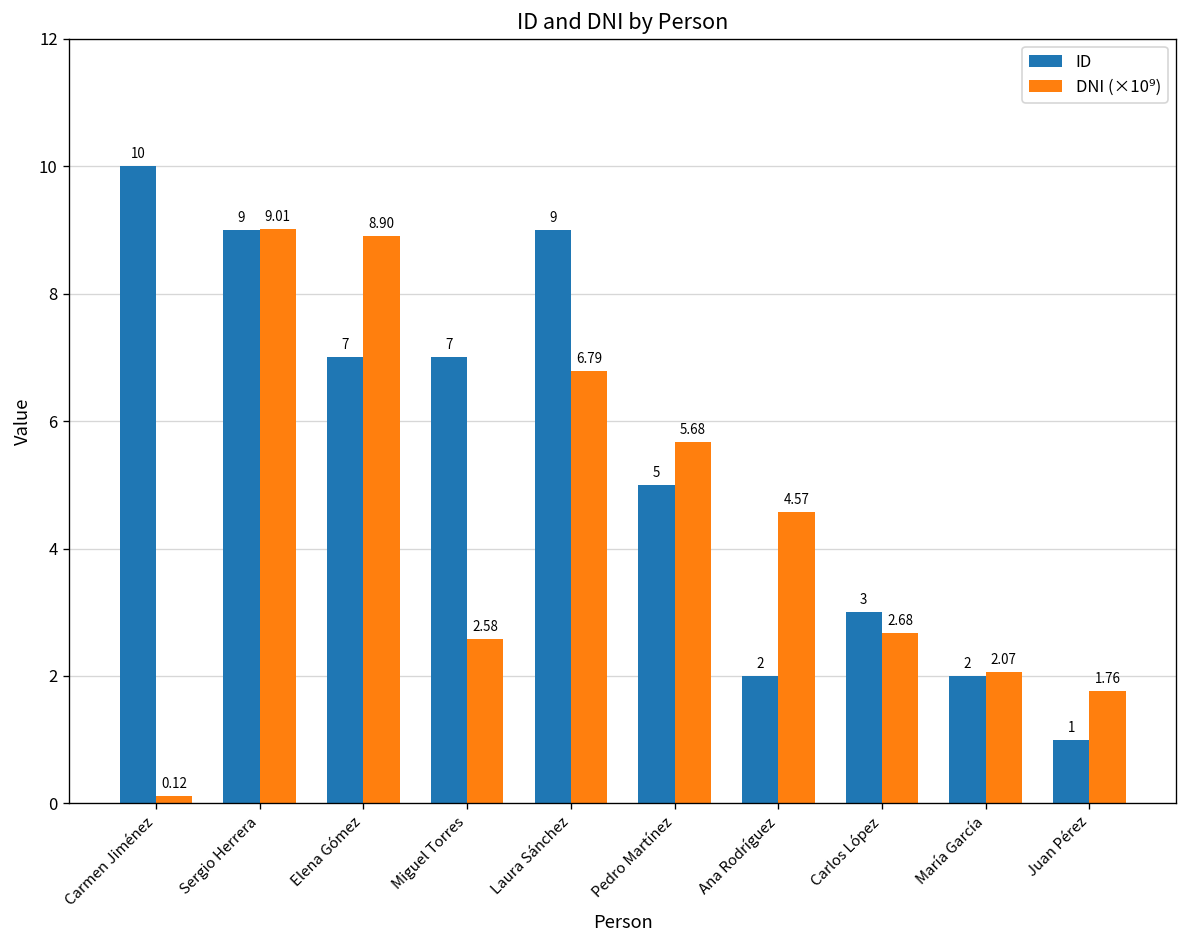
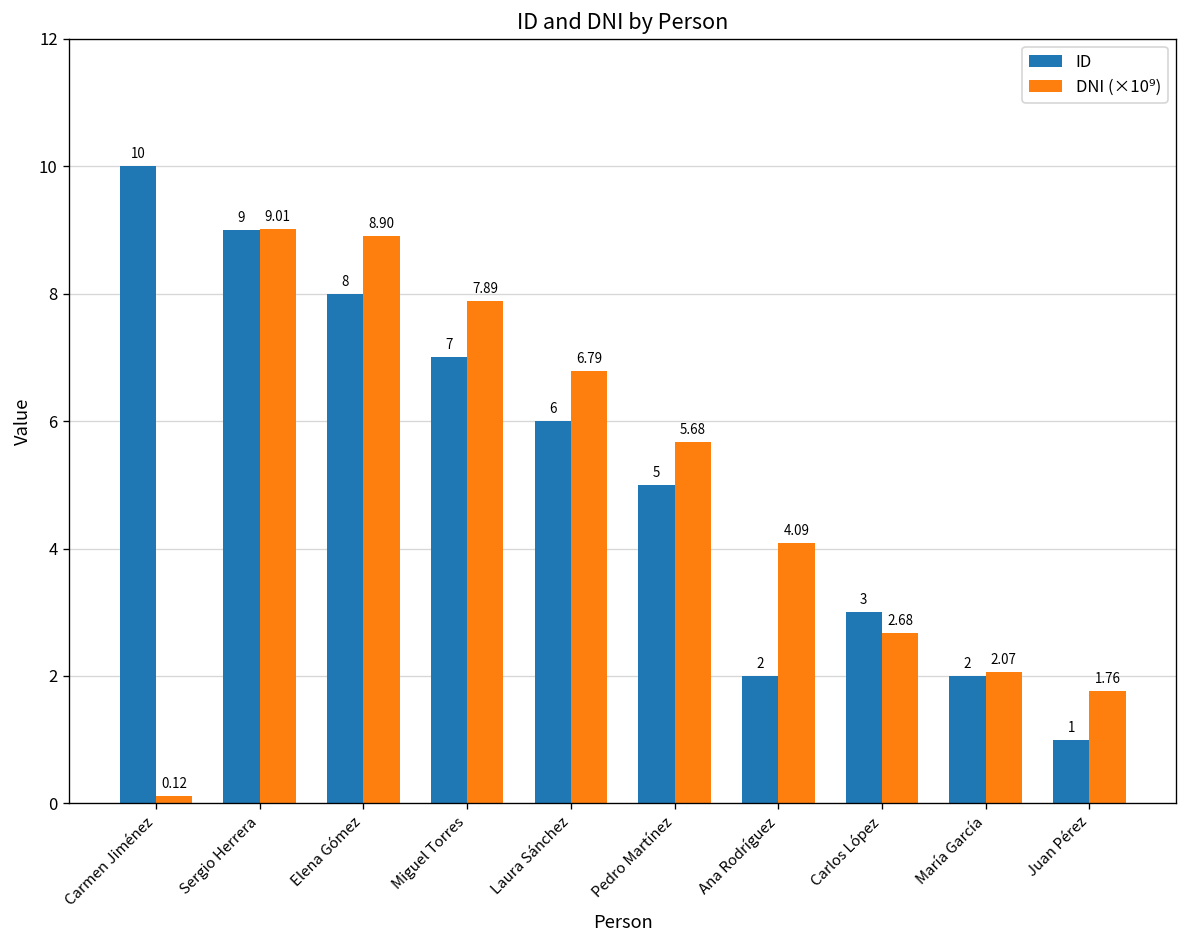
  {
    "ID": {
      "Carmen Jiménez": 10,
      "Sergio Herrera": 9,
-     "Elena Gómez": 7,
+     "Elena Gómez": 8,
      "Miguel Torres": 7,
-     "Laura Sánchez": 9,
+     "Laura Sánchez": 6,
      "Pedro Martínez": 5,
      "Ana Rodríguez": 2,
      "Carlos López": 3,
      "María García": 2,
      "Juan Pérez": 1
    },
    "DNI (×10⁹)": {
      "Carmen Jiménez": 0.12,
      "Sergio Herrera": 9.01,
      "Elena Gómez": 8.90,
-     "Miguel Torres": 2.58,
+     "Miguel Torres": 7.89,
      "Laura Sánchez": 6.79,
      "Pedro Martínez": 5.68,
-     "Ana Rodríguez": 4.57,
+     "Ana Rodríguez": 4.09,
      "Carlos López": 2.68,
      "María García": 2.07,
      "Juan Pérez": 1.76
    }
  }
